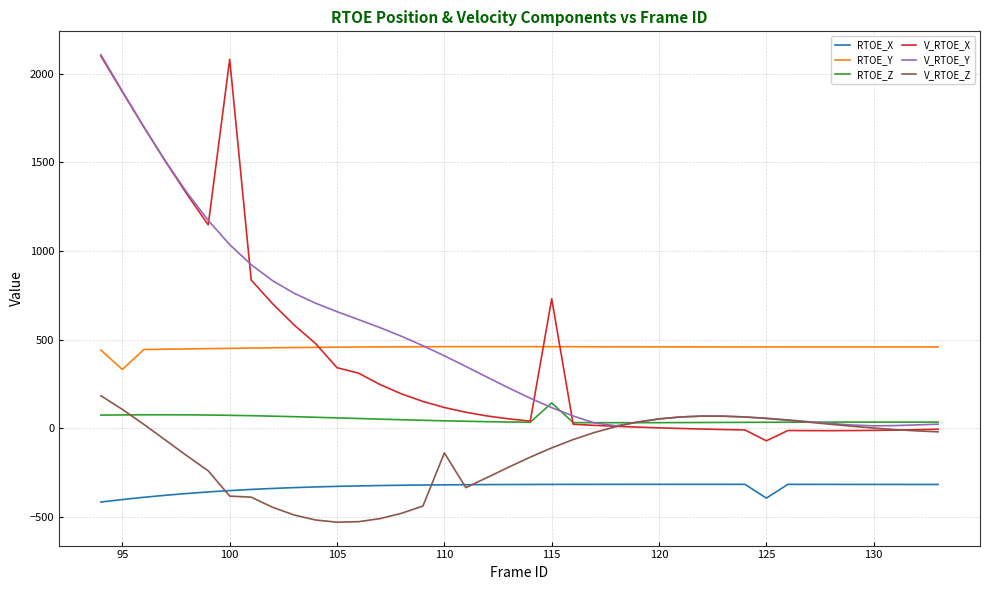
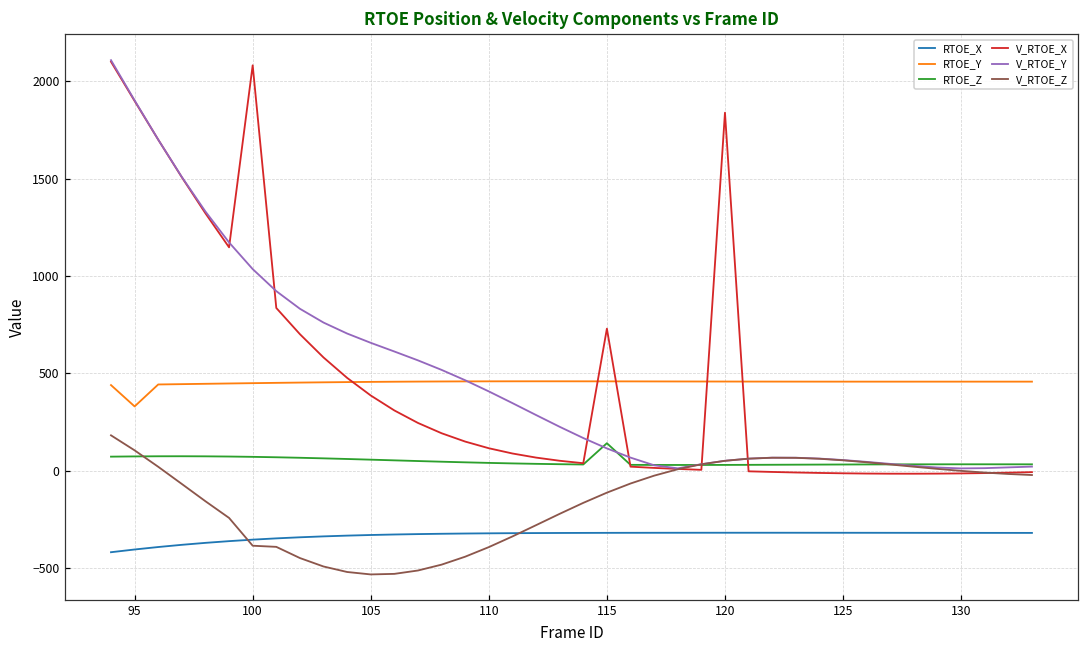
  {
    "RTOE_X": {
      "95": -400,
      "100": -350,
      "105": -330,
      "110": -320,
      "115": -320,
      "120": -320,
-     "125": -400,
+     "125": -320,
      "130": -320
    },
    "RTOE_Y": {
      "95": 330,
      "100": 450,
      "105": 460,
      "110": 460,
      "115": 460,
      "120": 460,
      "125": 460,
      "130": 460
    },
    "RTOE_Z": {
      "95": 70,
      "100": 70,
      "105": 60,
      "110": 40,
      "115": 140,
      "120": 30,
      "125": 30,
      "130": 30
    },
    "V_RTOE_X": {
      "100": 2080,
-     "105": 340,
+     "105": 390,
      "110": 120,
      "115": 730,
-     "120": 0,
-     "125": -70
+     "120": 1840,
+     "125": -10
    },
    "V_RTOE_Y": {
      "100": 1040,
      "105": 660,
      "110": 410,
      "115": 120
    },
    "V_RTOE_Z": {
      "95": 110,
      "100": -380,
      "105": -530,
-     "110": -140,
+     "110": -390,
      "115": -110
    }
  }
